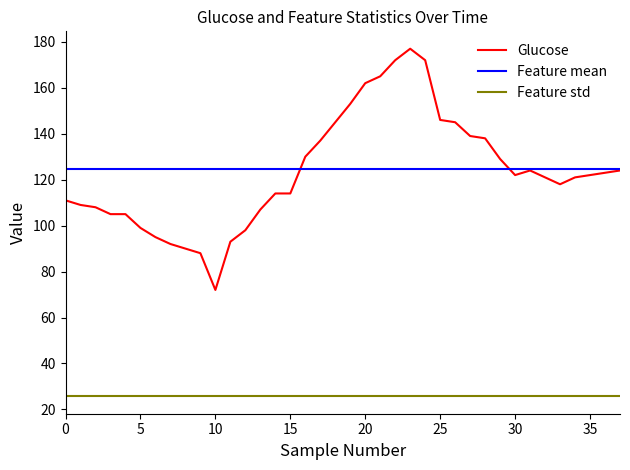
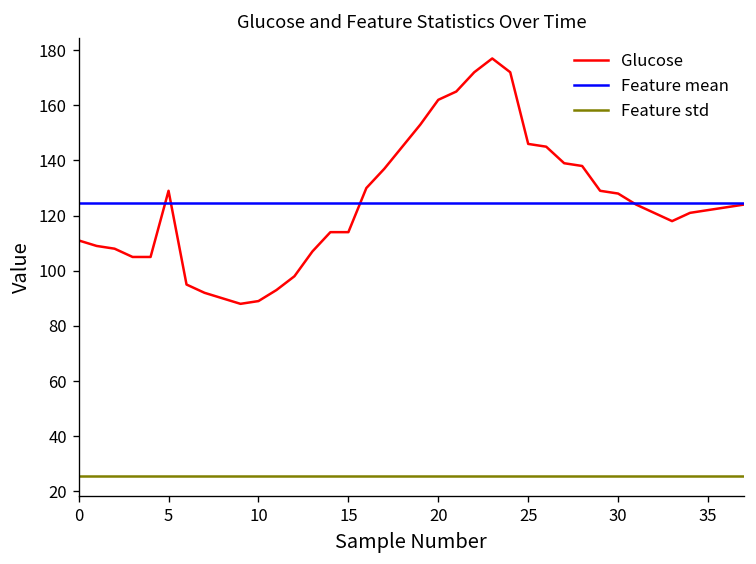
  {
    "Glucose": {
      "0": 111,
-     "5": 99,
-     "10": 72,
+     "5": 129,
+     "10": 89,
      "15": 114,
      "20": 162,
      "25": 146,
-     "30": 122,
+     "30": 128,
      "35": 122
    },
    "Feature mean": {
      "0": 125,
      "5": 125,
      "10": 125,
      "15": 125,
      "20": 125,
      "25": 125,
      "30": 125,
      "35": 125
    },
    "Feature std": {
      "0": 26,
      "5": 26,
      "10": 26,
      "15": 26,
      "20": 26,
      "25": 26,
      "30": 26,
      "35": 26
    }
  }
